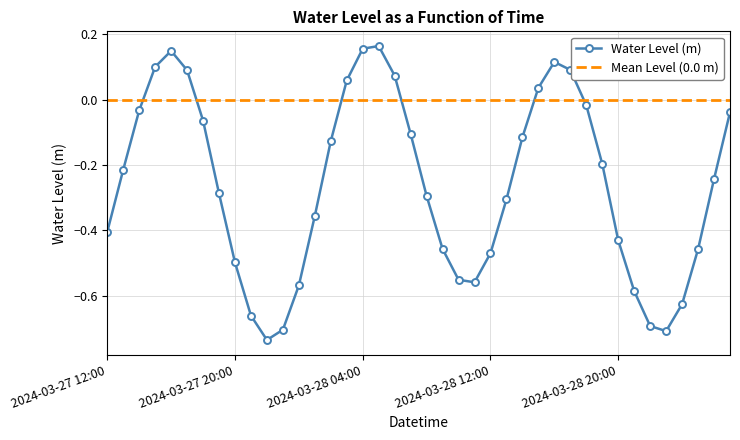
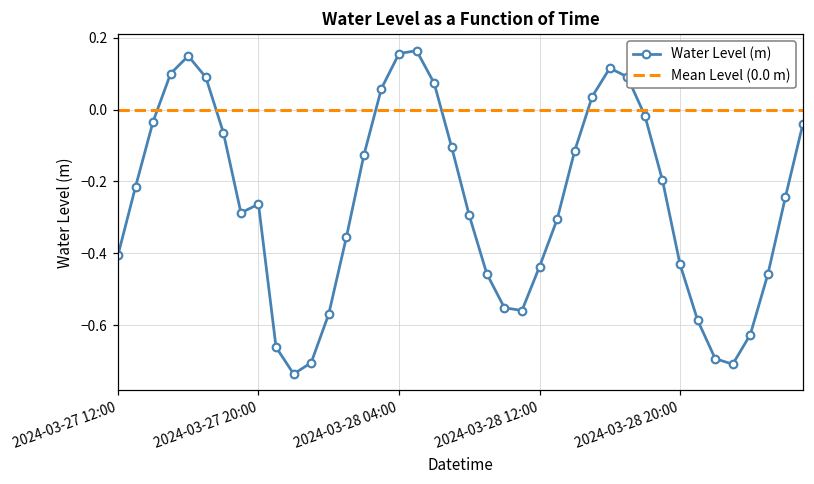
  {
    "2024-03-27 12:00": -0.41,
-   "2024-03-27 20:00": -0.50,
+   "2024-03-27 20:00": -0.26,
    "2024-03-28 04:00": 0.16,
-   "2024-03-28 12:00": -0.47,
+   "2024-03-28 12:00": -0.44,
    "2024-03-28 20:00": -0.43
  }
